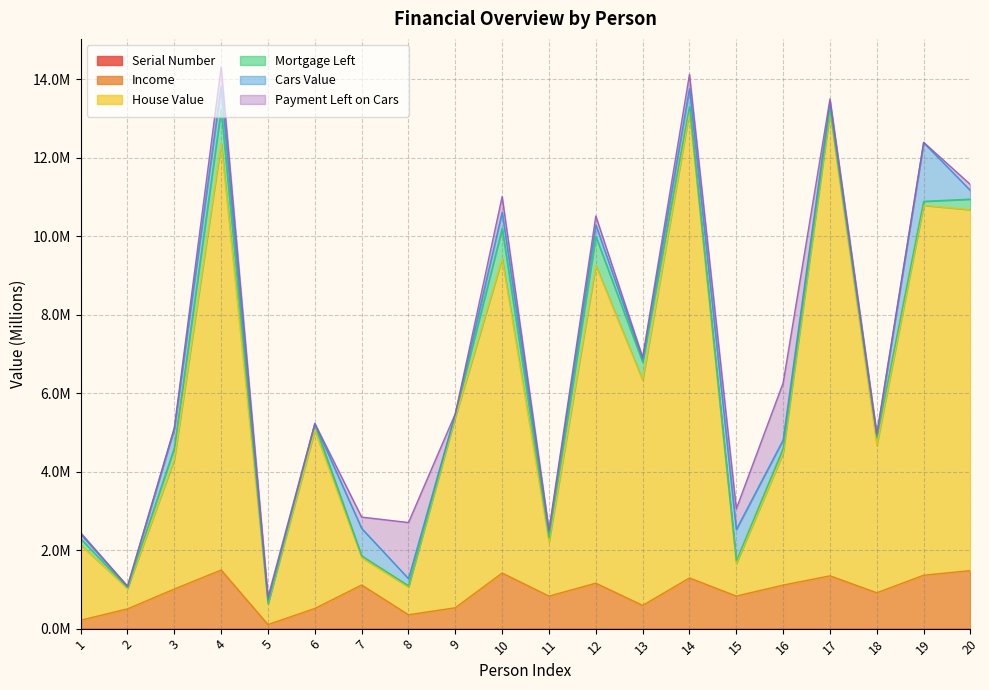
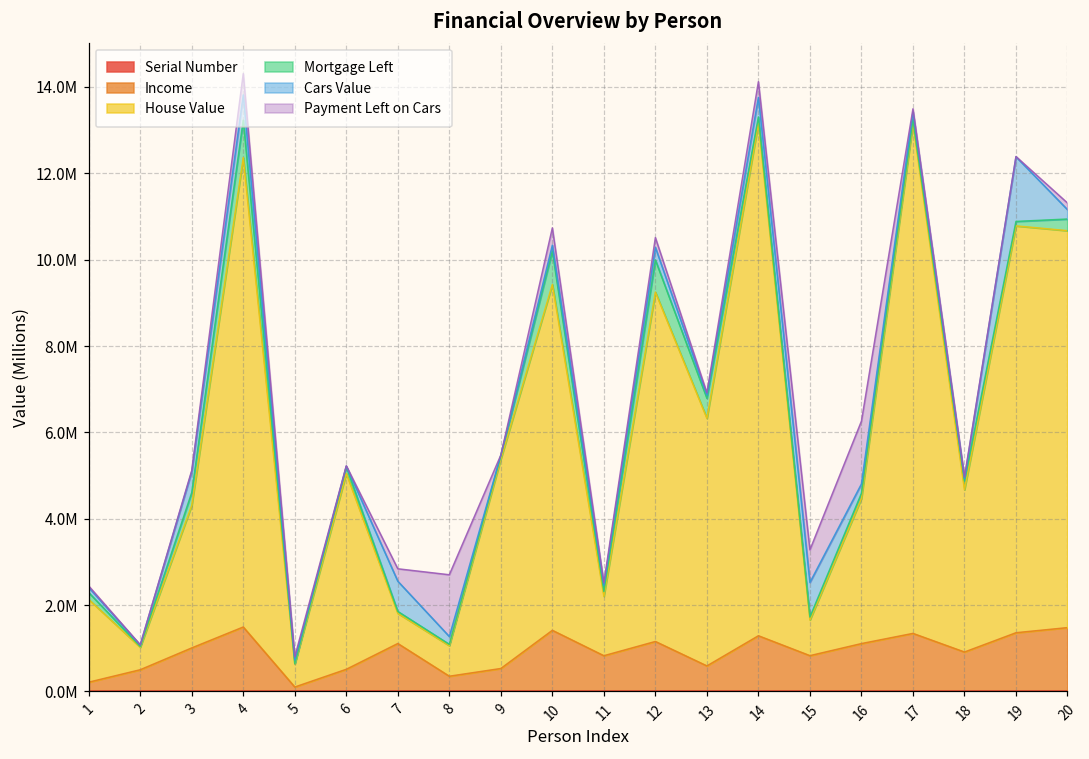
  {
    "House Value": {
      "1": 1900000,
      "3": 3300000,
      "4": 10900000,
      "6": 4500000,
      "9": 4900000,
      "10": 8000000,
      "11": 1400000,
      "12": 8100000,
      "13": 5700000,
      "14": 11900000,
      "15": 800000,
      "16": 3400000,
      "17": 11800000,
      "18": 3800000,
      "19": 9400000,
      "20": 9200000
    },
    "Mortgage Left": {
      "1": 200000,
      "3": 300000,
      "10": 800000,
      "11": 100000,
      "12": 700000,
      "13": 500000,
      "14": 100000,
      "15": 100000,
      "16": 100000,
      "17": 100000,
      "19": 100000,
      "20": 300000
    },
    "Cars Value": {
      "5": 100000,
      "7": 700000,
      "8": 200000,
-     "10": 400000,
+     "10": 100000,
      "12": 300000,
      "14": 500000,
      "15": 800000,
      "16": 200000,
      "17": 200000,
      "20": 200000
    },
    "Payment Left on Cars": {
      "5": 100000,
      "7": 300000,
      "8": 1400000,
      "10": 400000,
      "12": 200000,
      "14": 400000,
-     "15": 500000,
+     "15": 800000,
      "16": 1500000,
      "17": 100000,
      "20": 200000
    }
  }
